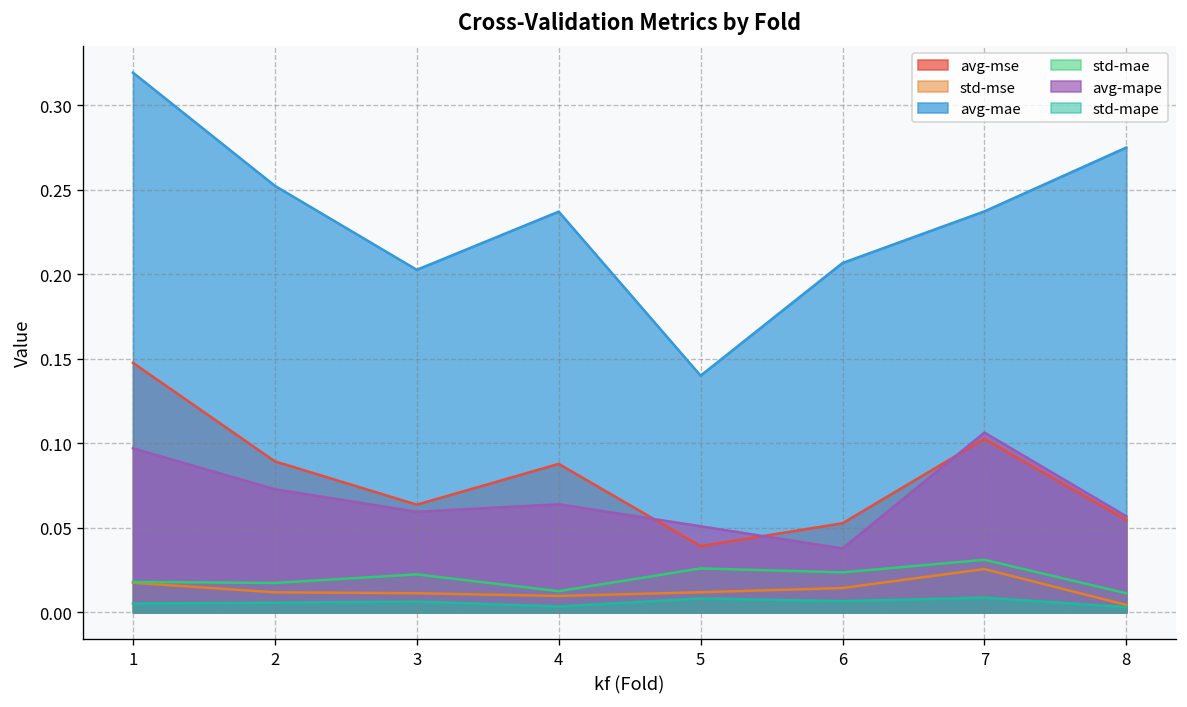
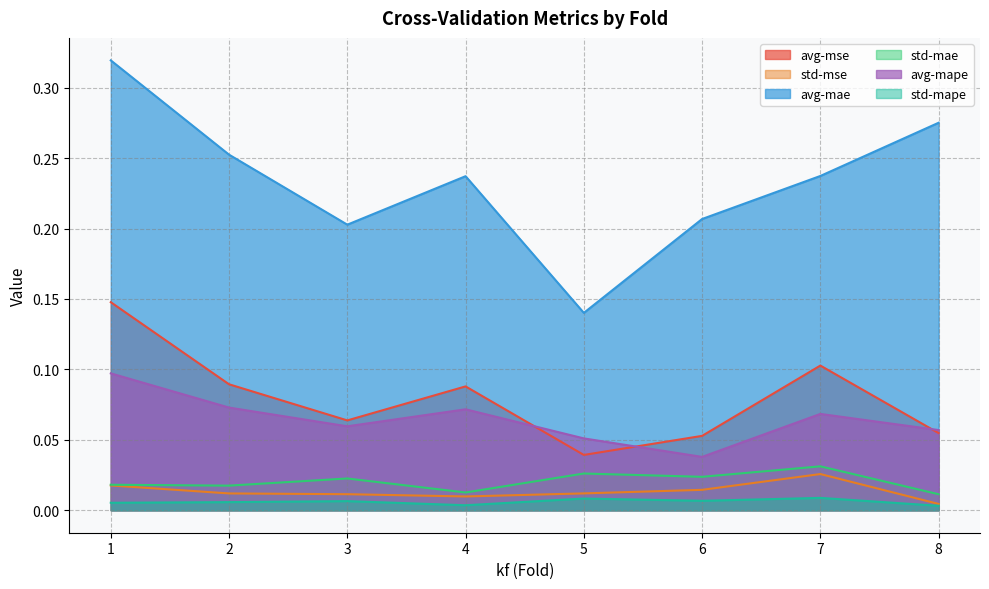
  {
    "avg-mae": {
      "1": 0.319,
      "2": 0.252,
      "3": 0.203,
      "4": 0.237,
      "5": 0.140,
      "6": 0.207,
      "7": 0.237,
      "8": 0.275
    },
    "avg-mape": {
      "1": 0.097,
      "2": 0.073,
      "3": 0.060,
-     "4": 0.064,
+     "4": 0.072,
      "5": 0.051,
      "6": 0.038,
-     "7": 0.106,
+     "7": 0.068,
      "8": 0.057
    }
  }
